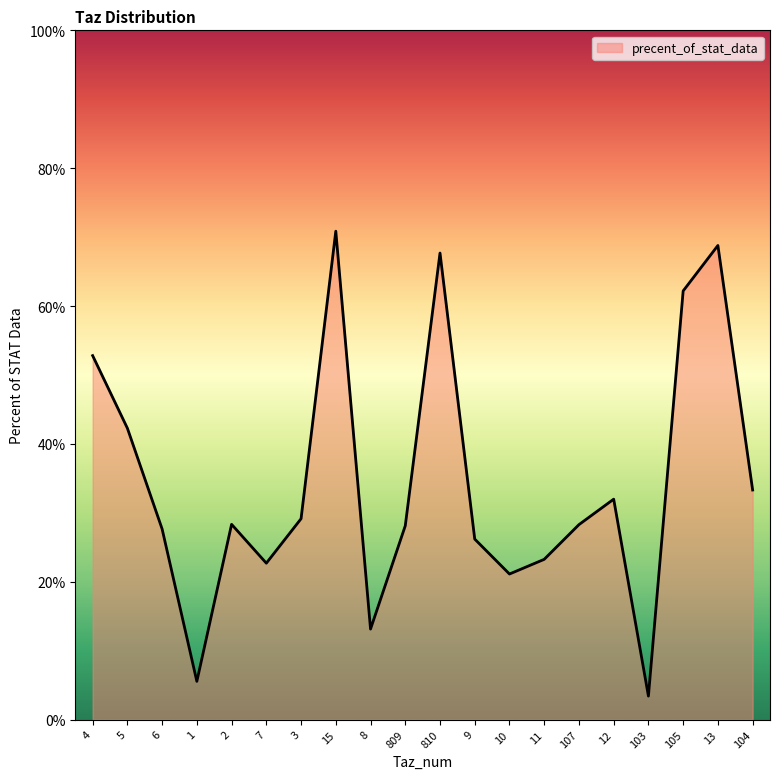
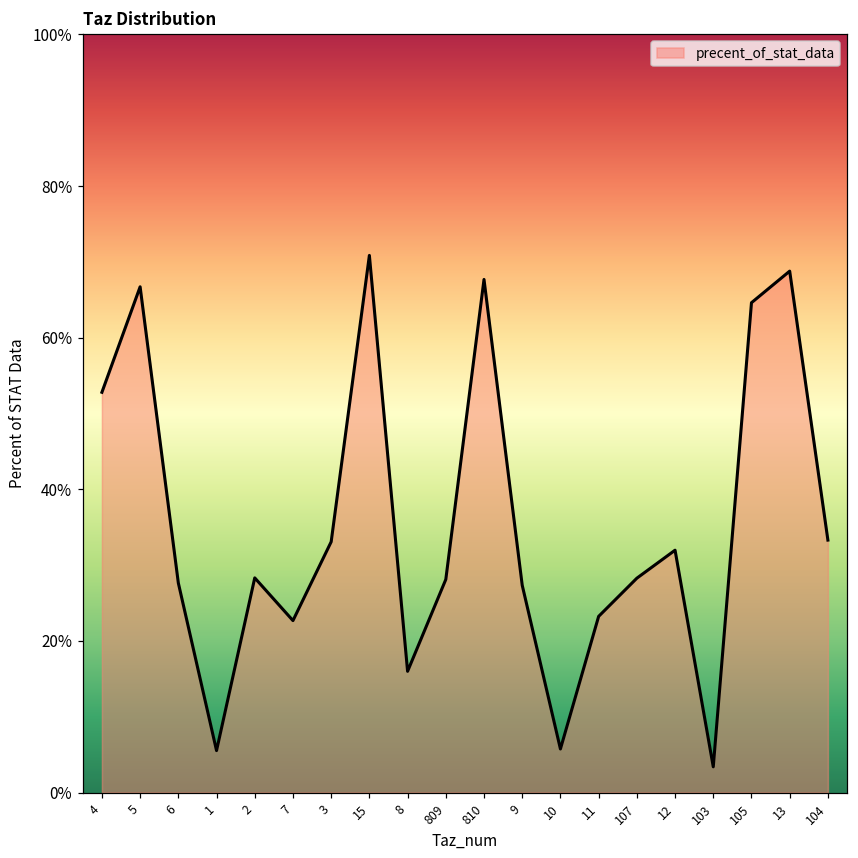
  {
    "4": "53%",
-   "5": "42%",
+   "5": "67%",
    "6": "28%",
    "1": "6%",
    "2": "28%",
    "7": "23%",
-   "3": "29%",
+   "3": "33%",
    "15": "71%",
-   "8": "13%",
+   "8": "16%",
    "809": "28%",
    "810": "68%",
-   "9": "26%",
-   "10": "21%",
+   "9": "27%",
+   "10": "6%",
    "11": "23%",
    "107": "28%",
    "12": "32%",
    "103": "3%",
-   "105": "62%",
+   "105": "65%",
    "13": "69%",
    "104": "33%"
  }
